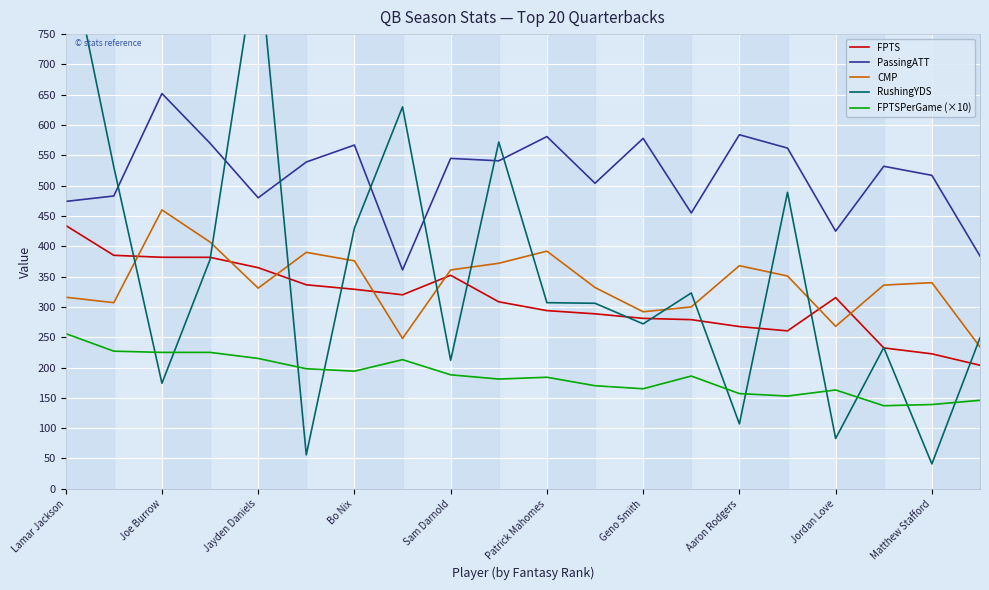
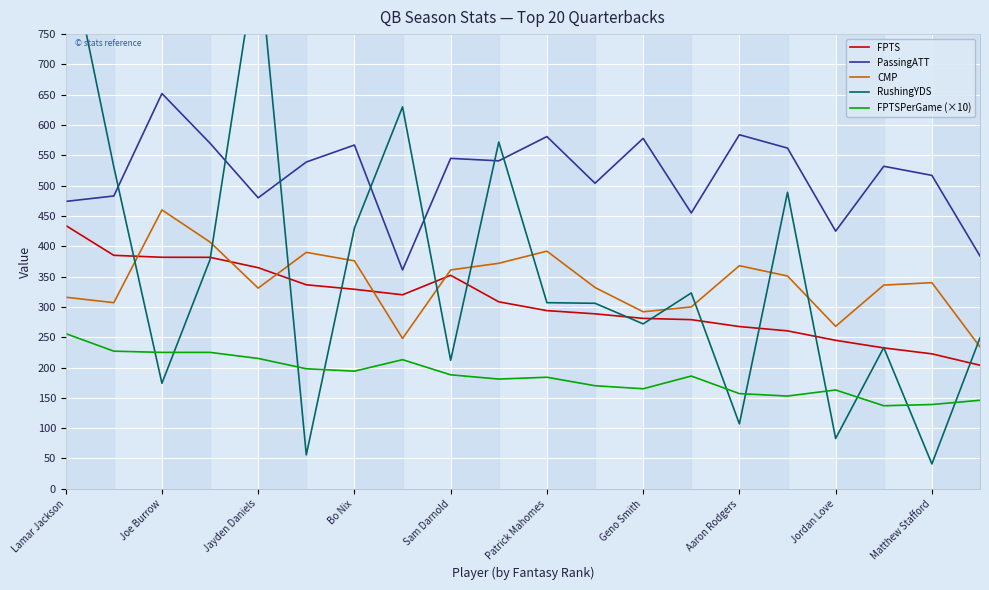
  {
    "FPTS": {
      "Lamar Jackson": 430,
      "Joe Burrow": 380,
      "Jayden Daniels": 360,
      "Bo Nix": 330,
      "Sam Darnold": 350,
      "Patrick Mahomes": 290,
      "Geno Smith": 280,
      "Aaron Rodgers": 270,
-     "Jordan Love": 320,
+     "Jordan Love": 240,
      "Matthew Stafford": 220
    },
    "PassingATT": {
      "Lamar Jackson": 470,
      "Joe Burrow": 650,
      "Jayden Daniels": 480,
      "Bo Nix": 570,
      "Sam Darnold": 550,
      "Patrick Mahomes": 580,
      "Geno Smith": 580,
      "Aaron Rodgers": 580,
      "Jordan Love": 430,
      "Matthew Stafford": 520
    },
    "CMP": {
      "Lamar Jackson": 320,
      "Joe Burrow": 460,
      "Jayden Daniels": 330,
      "Bo Nix": 380,
      "Sam Darnold": 360,
      "Patrick Mahomes": 390,
      "Geno Smith": 290,
      "Aaron Rodgers": 370,
      "Jordan Love": 270,
      "Matthew Stafford": 340
    },
    "RushingYDS": {
      "Joe Burrow": 170,
      "Bo Nix": 430,
      "Sam Darnold": 210,
      "Patrick Mahomes": 310,
      "Geno Smith": 270,
      "Aaron Rodgers": 110,
      "Jordan Love": 80,
      "Matthew Stafford": 40
    },
    "FPTSPerGame (×10)": {
      "Lamar Jackson": 260,
      "Joe Burrow": 230,
      "Jayden Daniels": 220,
      "Bo Nix": 190,
      "Sam Darnold": 190,
      "Patrick Mahomes": 180,
      "Geno Smith": 170,
      "Aaron Rodgers": 160,
      "Jordan Love": 160,
      "Matthew Stafford": 140
    }
  }
